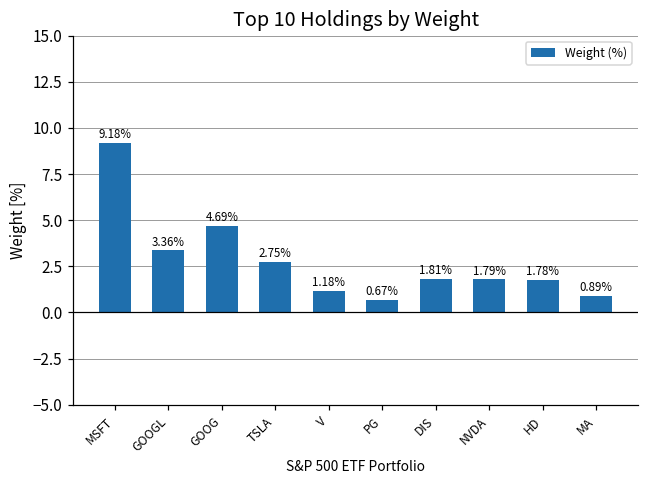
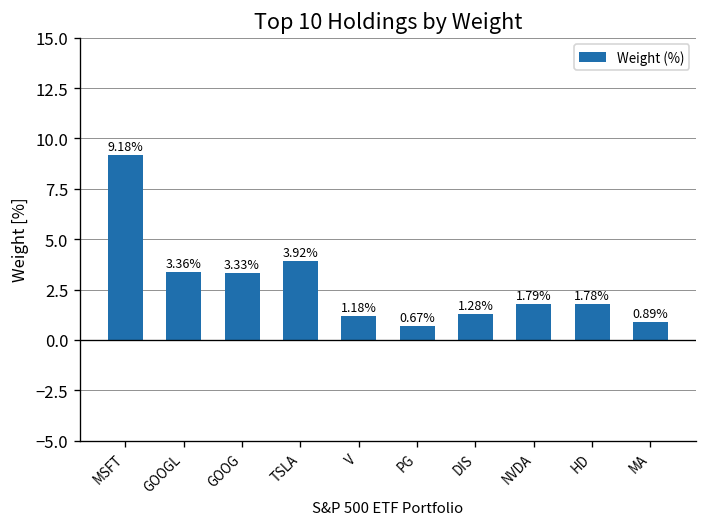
  {
    "MSFT": "9.18%",
    "GOOGL": "3.36%",
-   "GOOG": "4.69%",
-   "TSLA": "2.75%",
+   "GOOG": "3.33%",
+   "TSLA": "3.92%",
    "V": "1.18%",
    "PG": "0.67%",
-   "DIS": "1.81%",
+   "DIS": "1.28%",
    "NVDA": "1.79%",
    "HD": "1.78%",
    "MA": "0.89%"
  }
